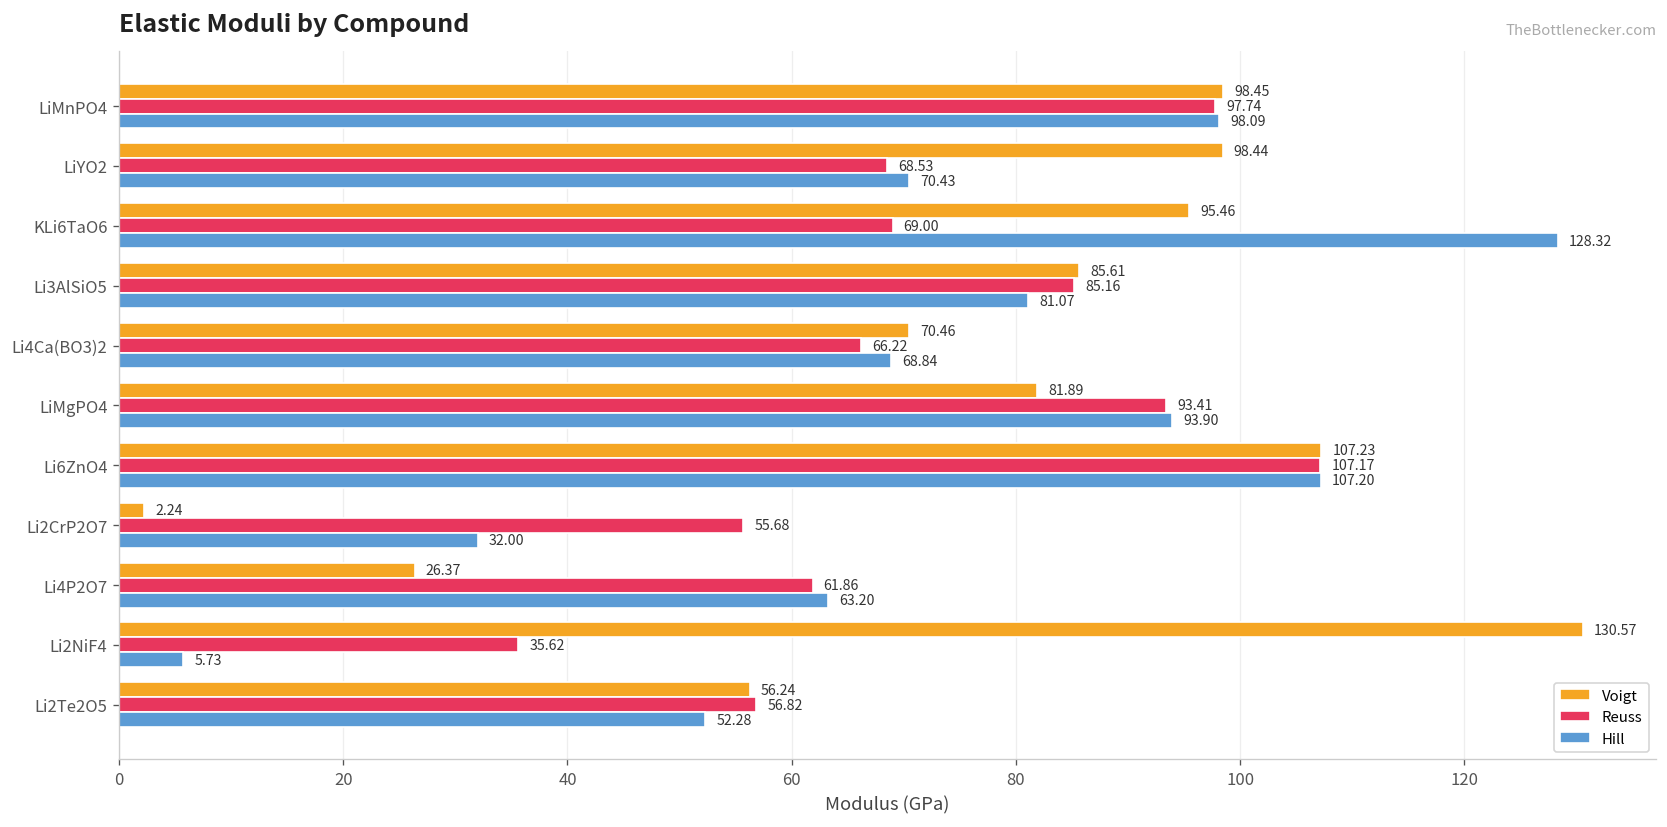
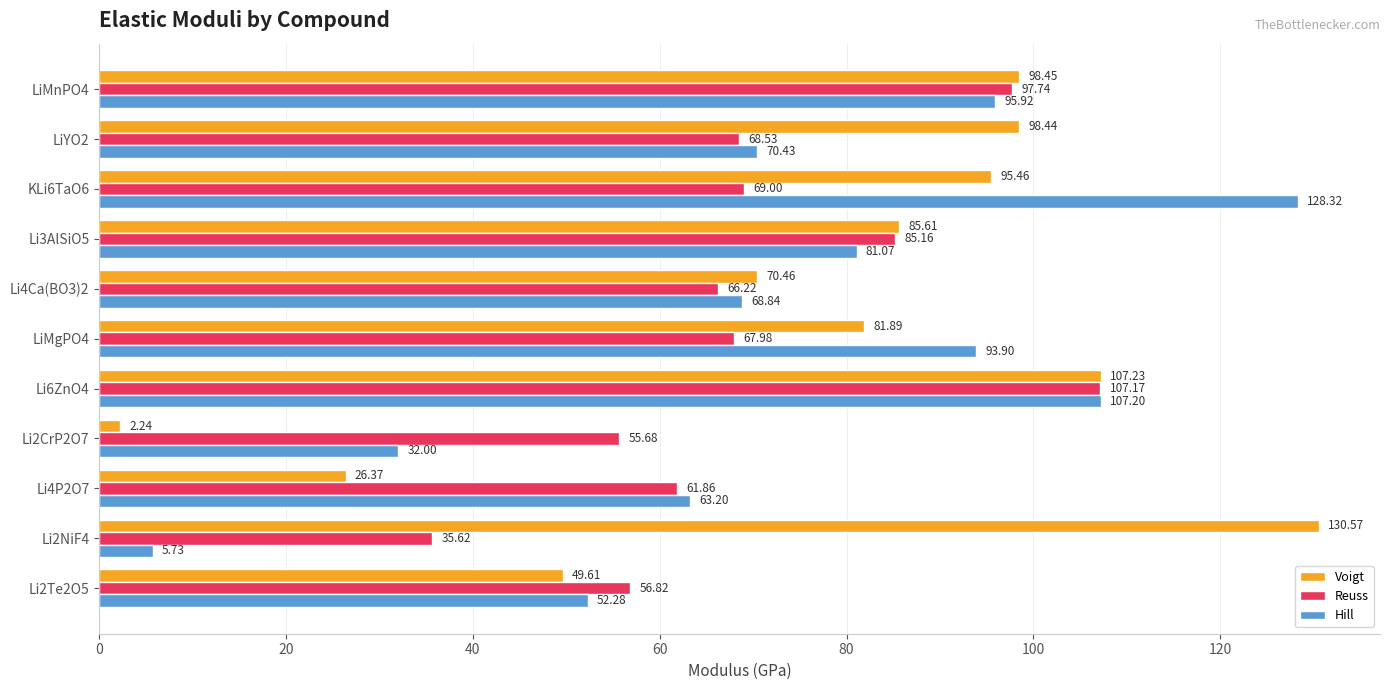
  {
    "Voigt": {
      "LiMnPO4": 98.45,
      "LiYO2": 98.44,
      "KLi6TaO6": 95.46,
      "Li3AlSiO5": 85.61,
      "Li4Ca(BO3)2": 70.46,
      "LiMgPO4": 81.89,
      "Li6ZnO4": 107.23,
      "Li2CrP2O7": 2.24,
      "Li4P2O7": 26.37,
      "Li2NiF4": 130.57,
-     "Li2Te2O5": 56.24
+     "Li2Te2O5": 49.61
    },
    "Reuss": {
      "LiMnPO4": 97.74,
      "LiYO2": 68.53,
      "KLi6TaO6": 69.00,
      "Li3AlSiO5": 85.16,
      "Li4Ca(BO3)2": 66.22,
-     "LiMgPO4": 93.41,
+     "LiMgPO4": 67.98,
      "Li6ZnO4": 107.17,
      "Li2CrP2O7": 55.68,
      "Li4P2O7": 61.86,
      "Li2NiF4": 35.62,
      "Li2Te2O5": 56.82
    },
    "Hill": {
-     "LiMnPO4": 98.09,
+     "LiMnPO4": 95.92,
      "LiYO2": 70.43,
      "KLi6TaO6": 128.32,
      "Li3AlSiO5": 81.07,
      "Li4Ca(BO3)2": 68.84,
      "LiMgPO4": 93.90,
      "Li6ZnO4": 107.20,
      "Li2CrP2O7": 32.00,
      "Li4P2O7": 63.20,
      "Li2NiF4": 5.73,
      "Li2Te2O5": 52.28
    }
  }
